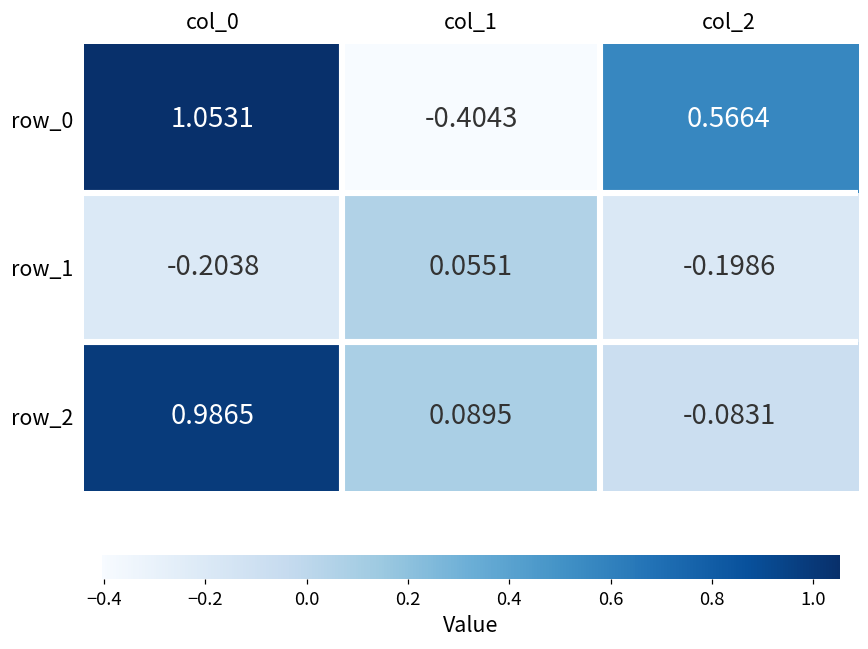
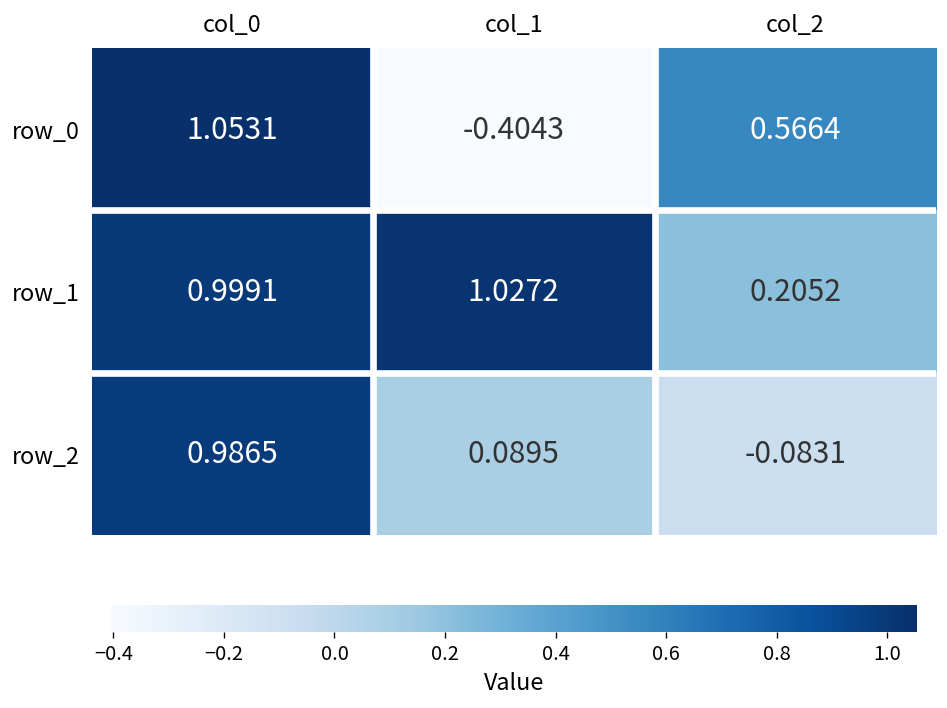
  {
    "row_0": {
      "col_0": 1.0531,
      "col_1": -0.4043,
      "col_2": 0.5664
    },
    "row_1": {
-     "col_0": -0.2038,
-     "col_1": 0.0551,
-     "col_2": -0.1986
+     "col_0": 0.9991,
+     "col_1": 1.0272,
+     "col_2": 0.2052
    },
    "row_2": {
      "col_0": 0.9865,
      "col_1": 0.0895,
      "col_2": -0.0831
    }
  }
